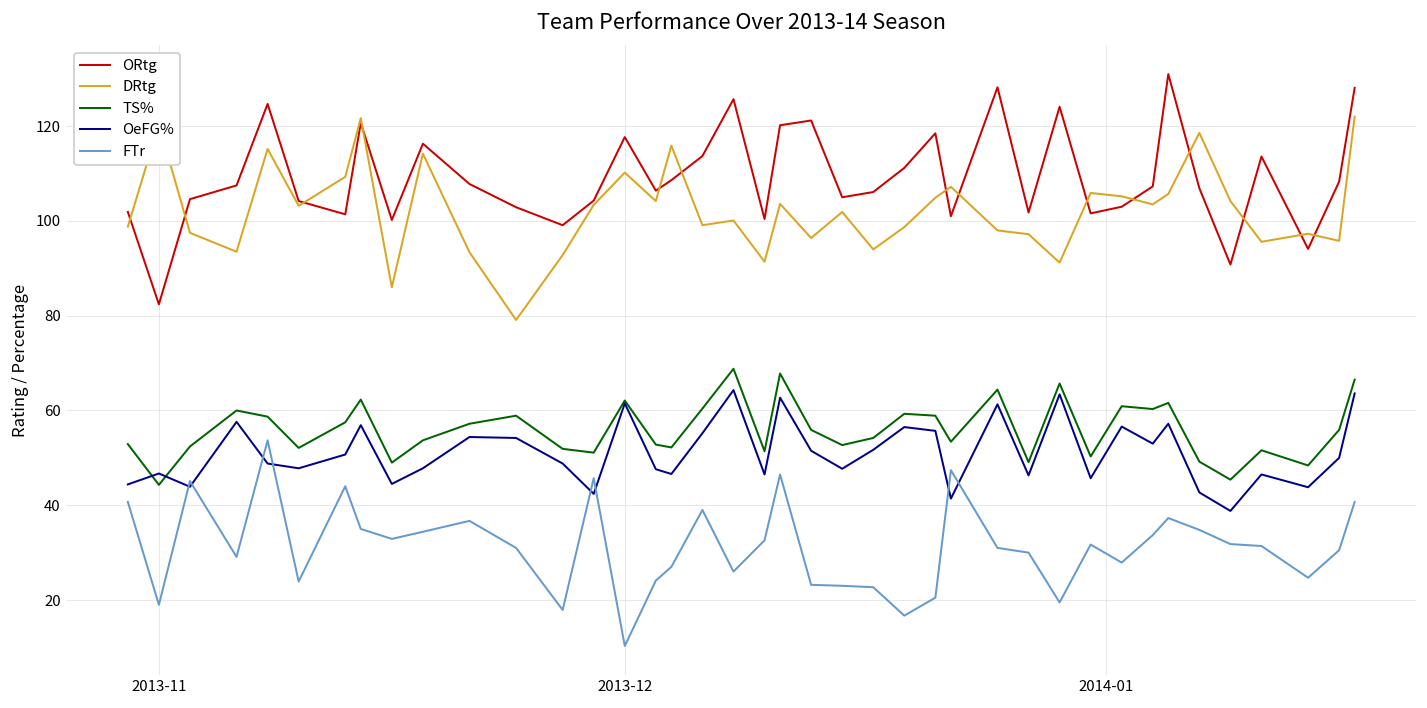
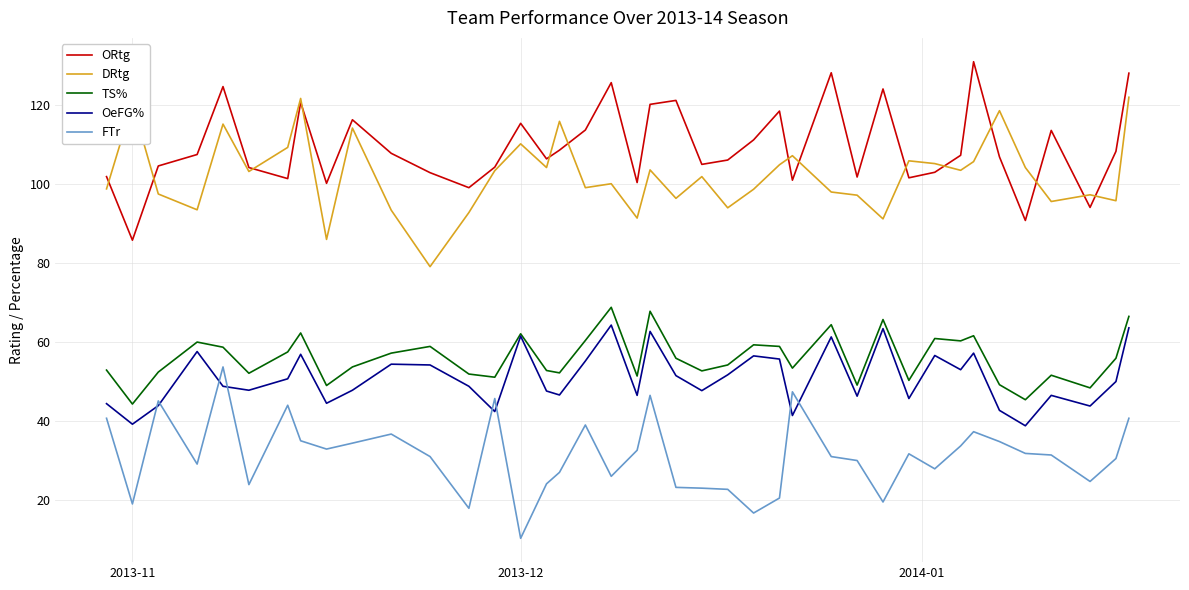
  {
    "ORtg": {
-     "2013-11": 82,
-     "2013-12": 118
+     "2013-11": 86,
+     "2013-12": 115
    },
    "DRtg": {
      "2013-12": 110
    },
    "TS%": {
      "2013-11": 44
    },
    "OeFG%": {
-     "2013-11": 47
+     "2013-11": 39
    },
    "FTr": {
      "2013-11": 19,
      "2013-12": 10
    }
  }
